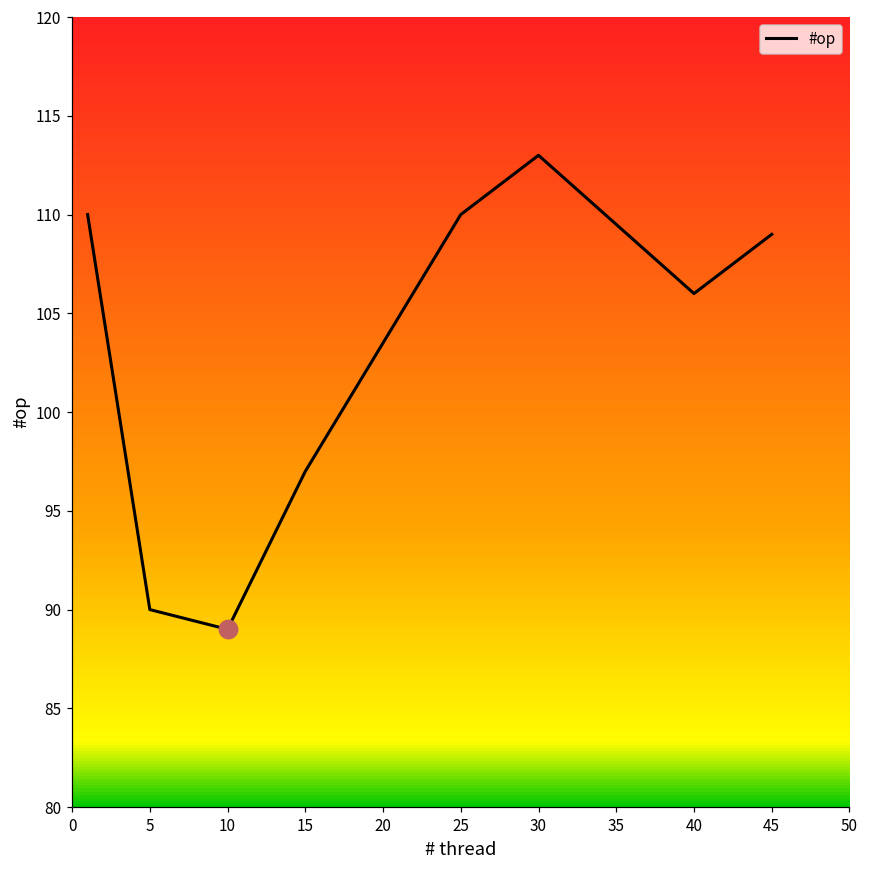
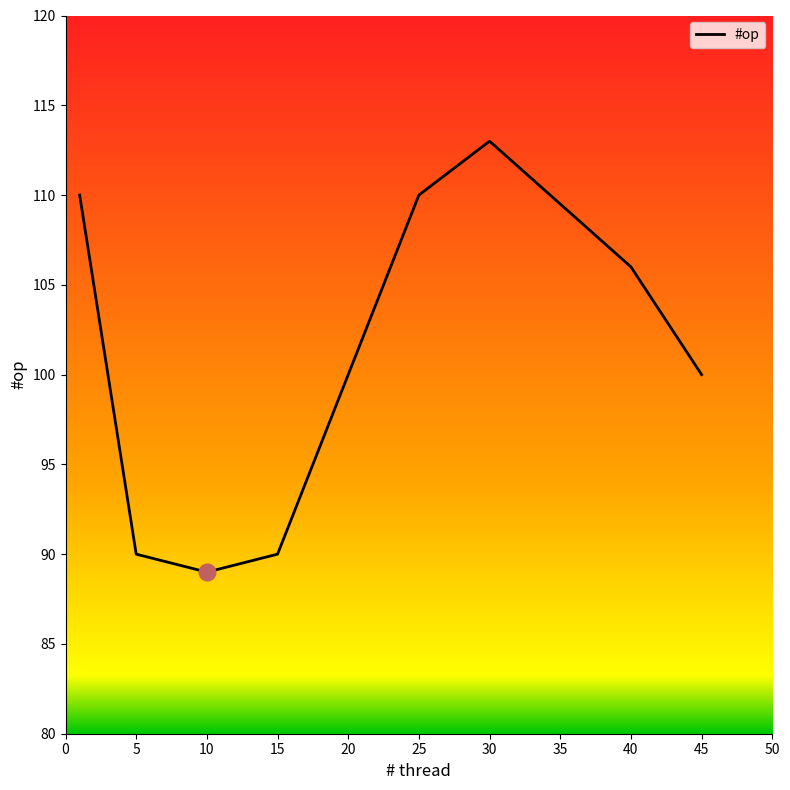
  {
    "#op": {
      "5": 90,
-     "15": 97,
+     "15": 90,
      "25": 110,
      "30": 113,
      "40": 106,
-     "45": 109
+     "45": 100
    }
  }
